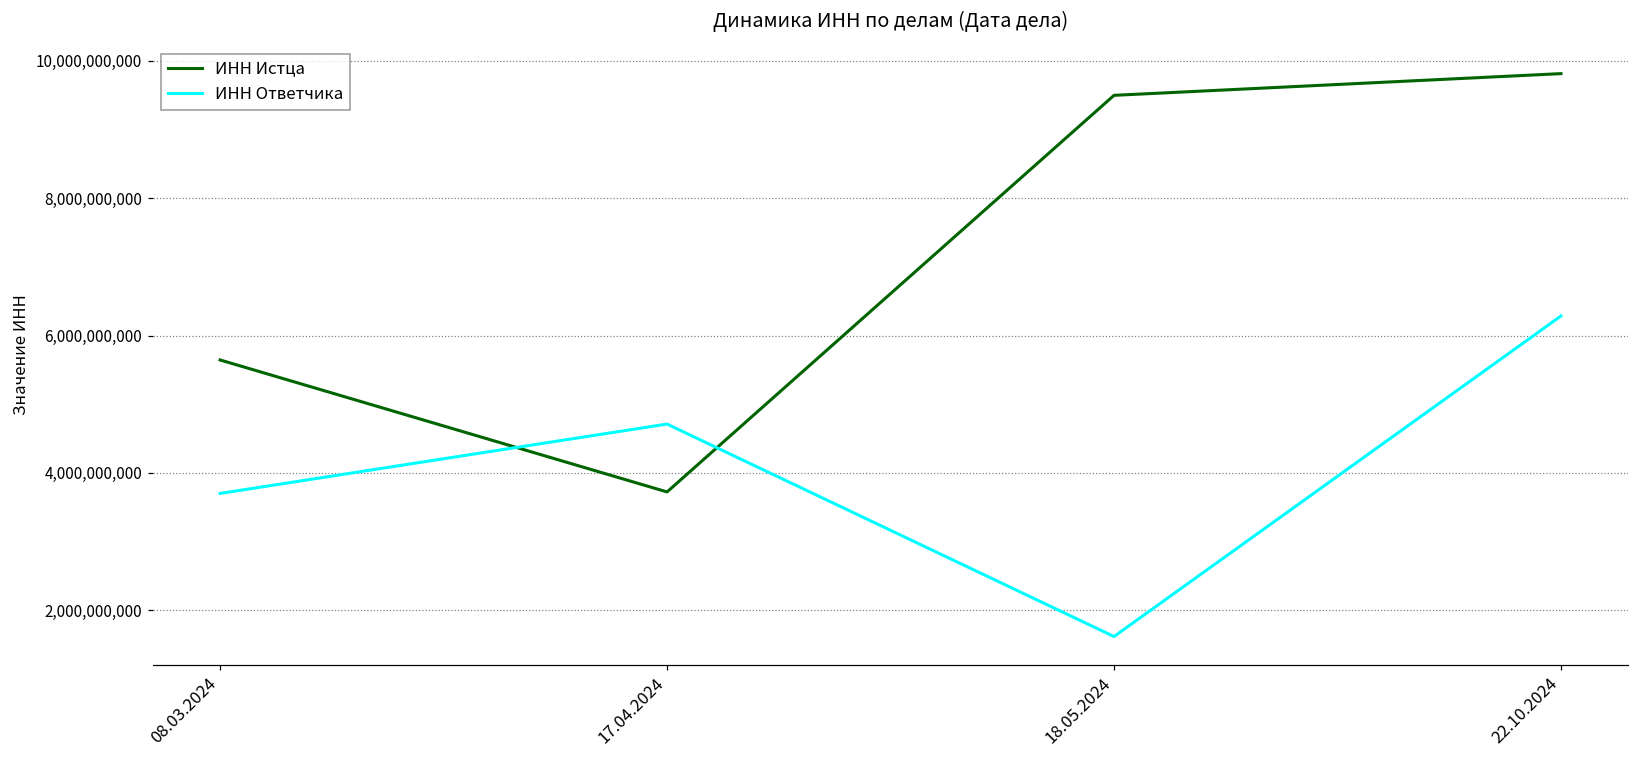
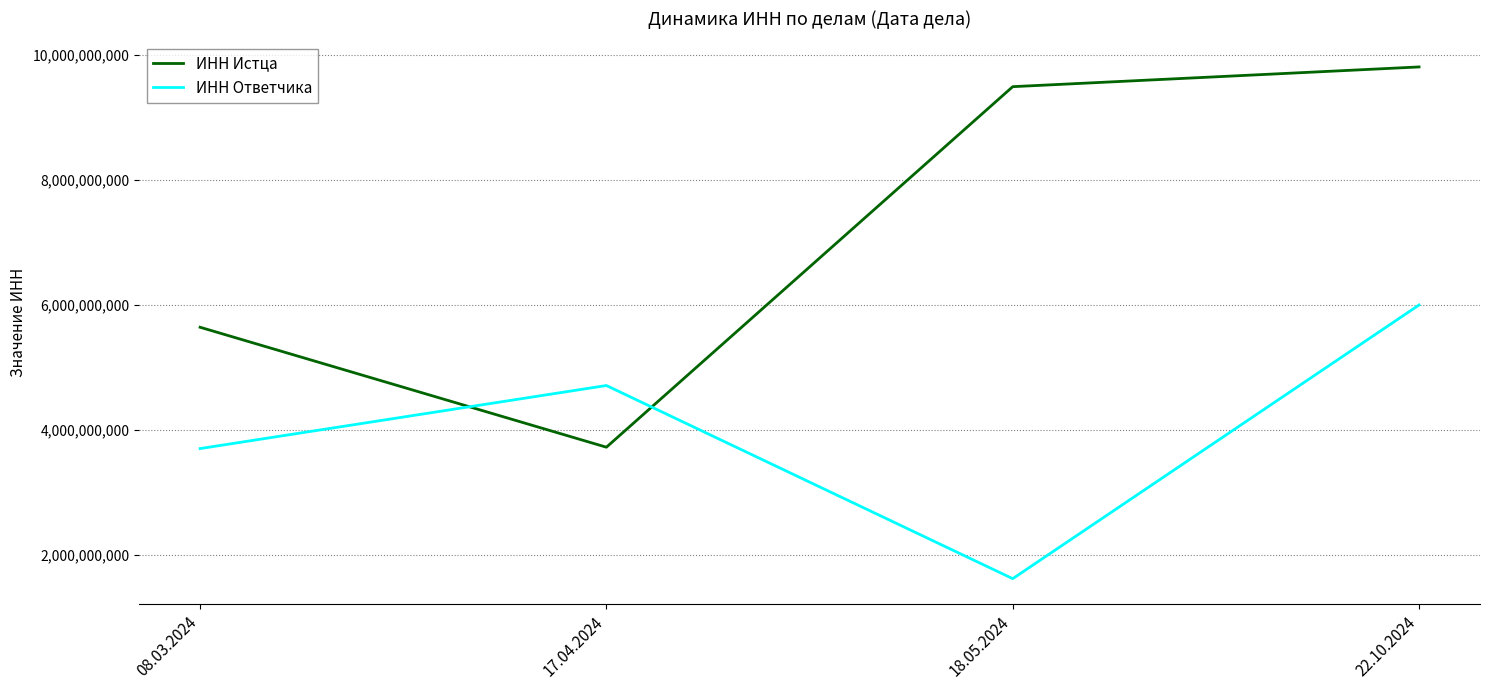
  {
    "ИНН Истца": {
      "08.03.2024": "5,600,000,000",
      "17.04.2024": "3,700,000,000",
      "18.05.2024": "9,500,000,000",
      "22.10.2024": "9,800,000,000"
    },
    "ИНН Ответчика": {
      "08.03.2024": "3,700,000,000",
      "17.04.2024": "4,700,000,000",
      "18.05.2024": "1,600,000,000",
-     "22.10.2024": "6,300,000,000"
+     "22.10.2024": "6,000,000,000"
    }
  }
